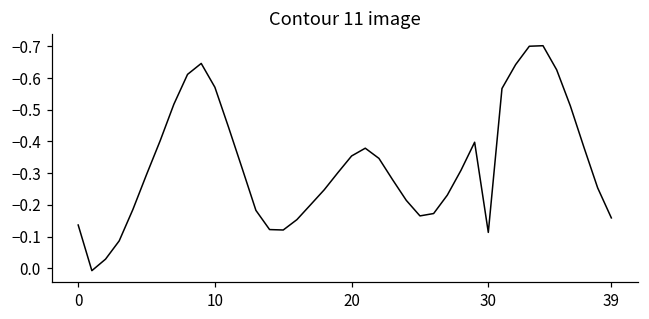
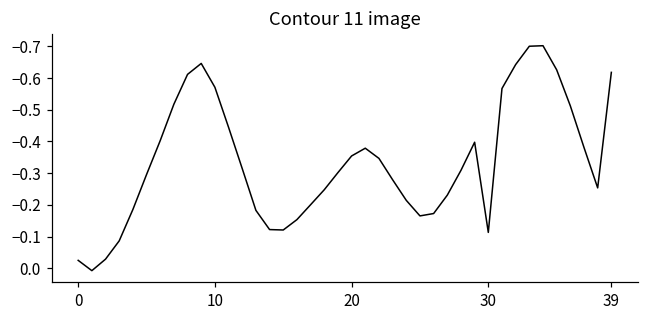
  {
-   "0": -0.14,
+   "0": -0.03,
    "10": -0.57,
    "20": -0.35,
    "30": -0.11,
-   "39": -0.16
+   "39": -0.62
  }
